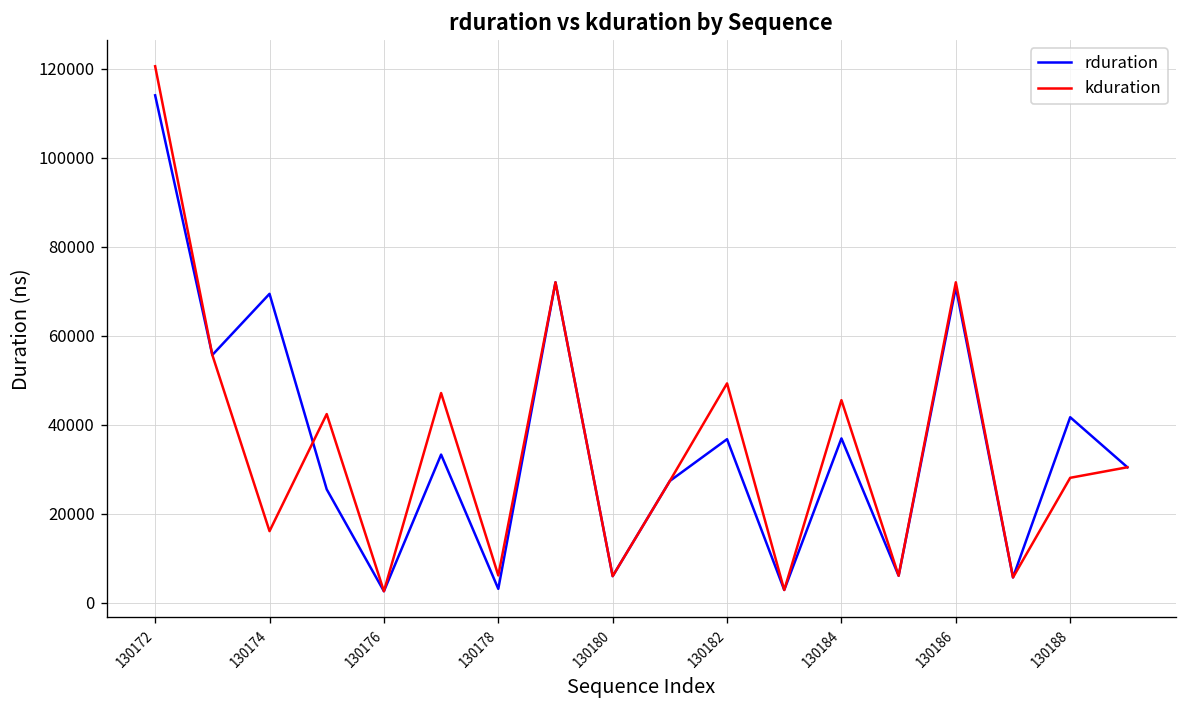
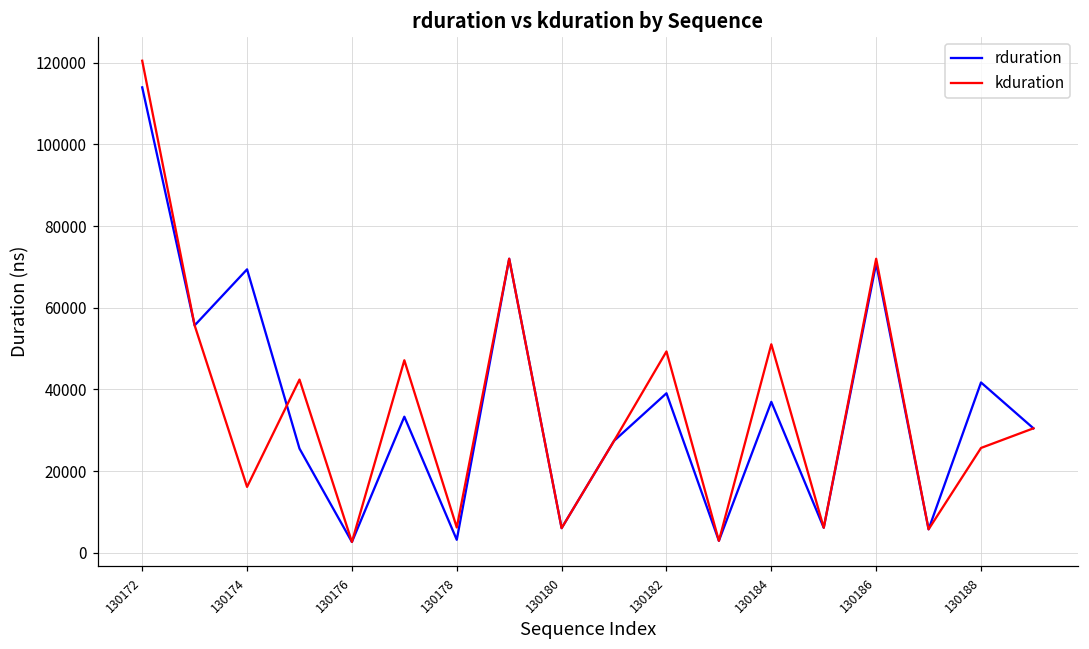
  {
    "rduration": {
      "130172": 114000,
      "130174": 69000,
      "130178": 3000,
-     "130182": 37000,
+     "130182": 39000,
      "130184": 37000,
      "130186": 71000,
      "130188": 42000
    },
    "kduration": {
      "130172": 121000,
      "130174": 16000,
      "130178": 6000,
      "130182": 49000,
-     "130184": 46000,
+     "130184": 51000,
      "130186": 72000,
-     "130188": 28000
+     "130188": 26000
    }
  }
